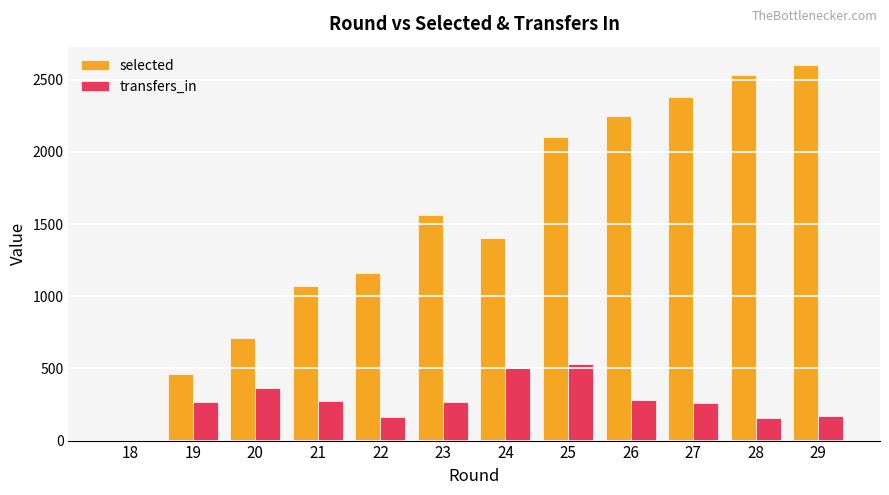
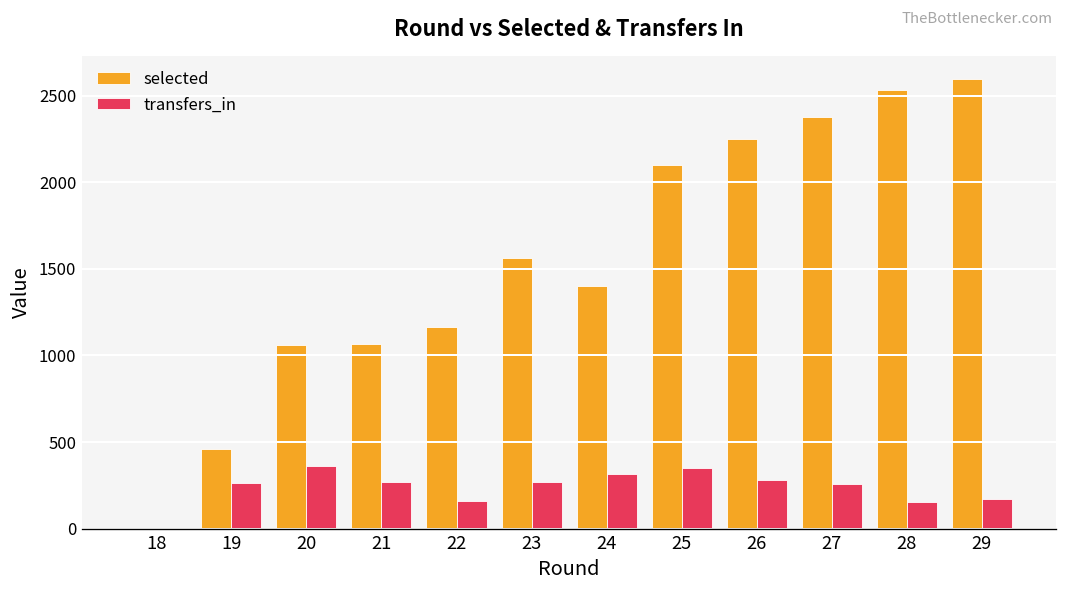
  {
    "selected": {
      "18": 0,
      "19": 460,
-     "20": 710,
+     "20": 1060,
      "21": 1070,
      "22": 1160,
      "23": 1560,
      "24": 1400,
      "25": 2100,
      "26": 2250,
      "27": 2380,
      "28": 2530,
      "29": 2600
    },
    "transfers_in": {
      "18": 0,
      "19": 270,
      "20": 360,
      "21": 270,
      "22": 160,
      "23": 270,
-     "24": 500,
-     "25": 530,
+     "24": 310,
+     "25": 350,
      "26": 280,
      "27": 260,
      "28": 160,
      "29": 170
    }
  }
